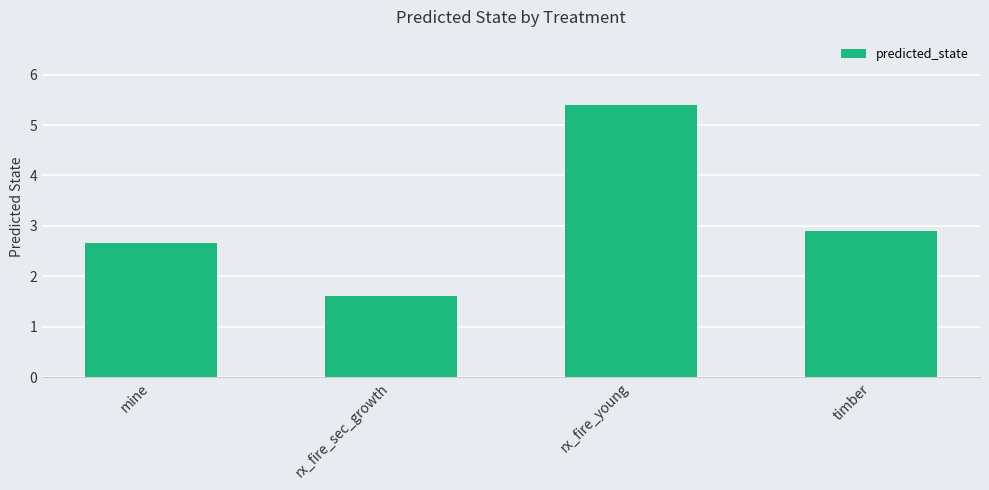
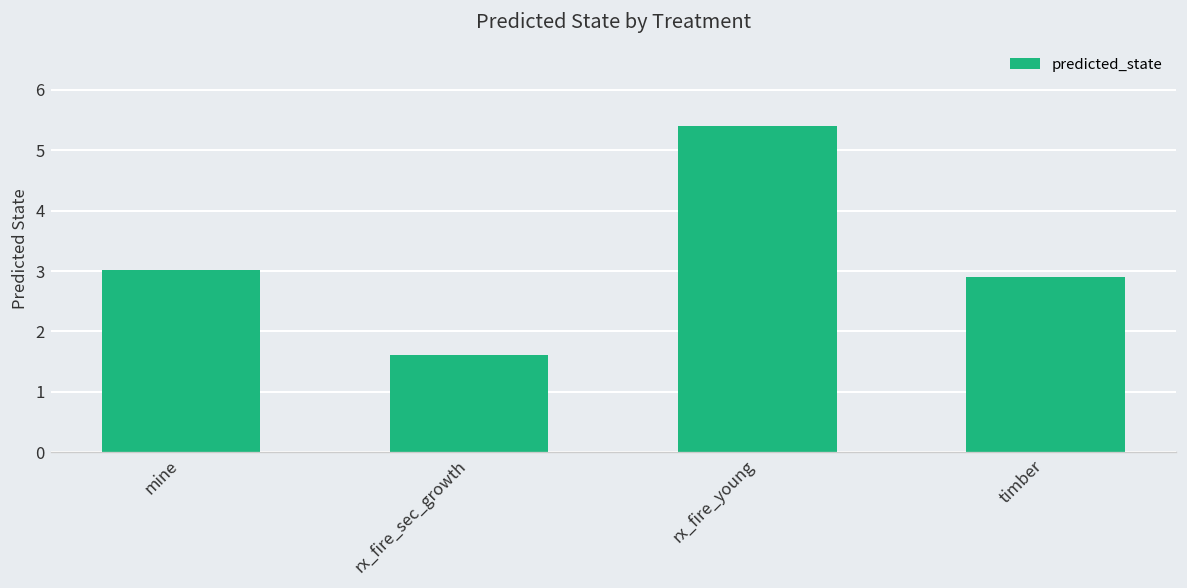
  {
-   "mine": 2.7,
+   "mine": 3.0,
    "rx_fire_sec_growth": 1.6,
    "rx_fire_young": 5.4,
    "timber": 2.9
  }
